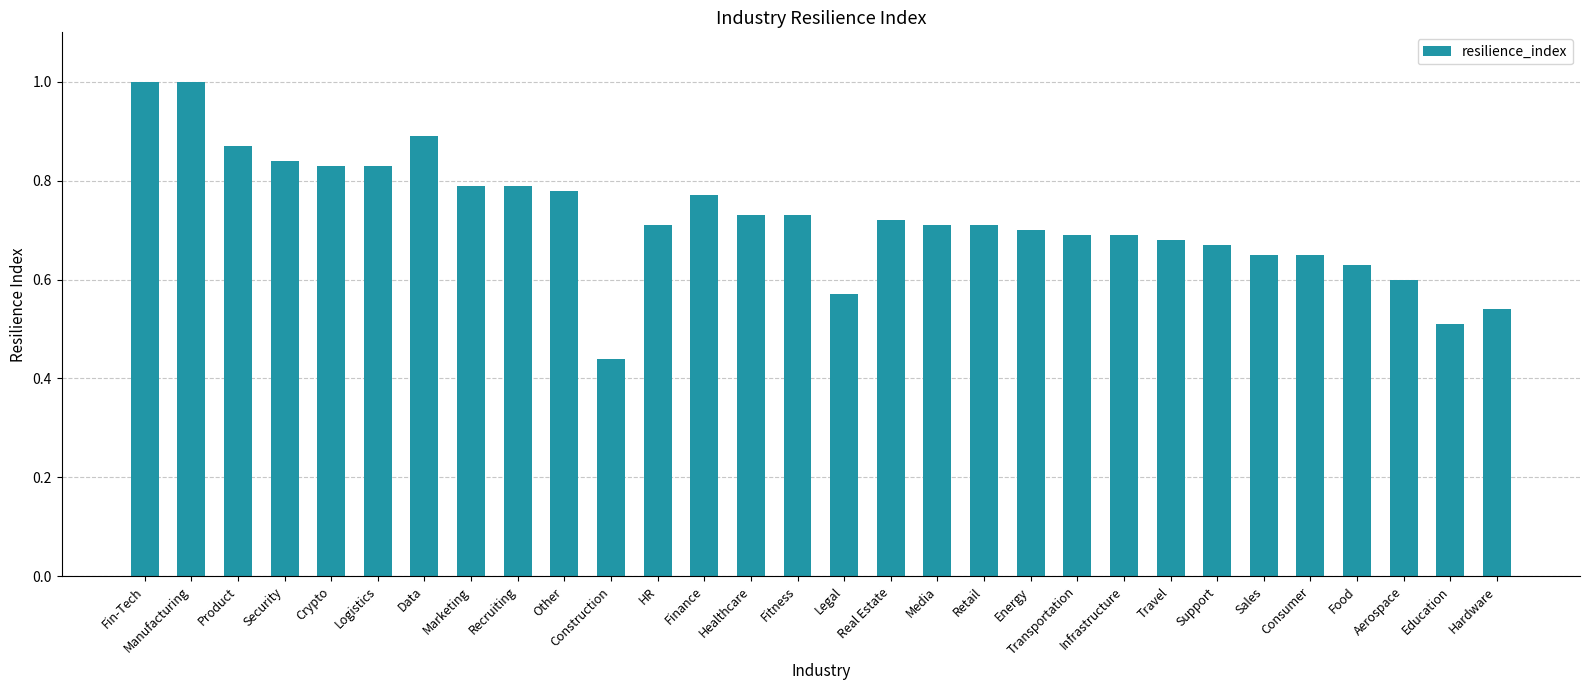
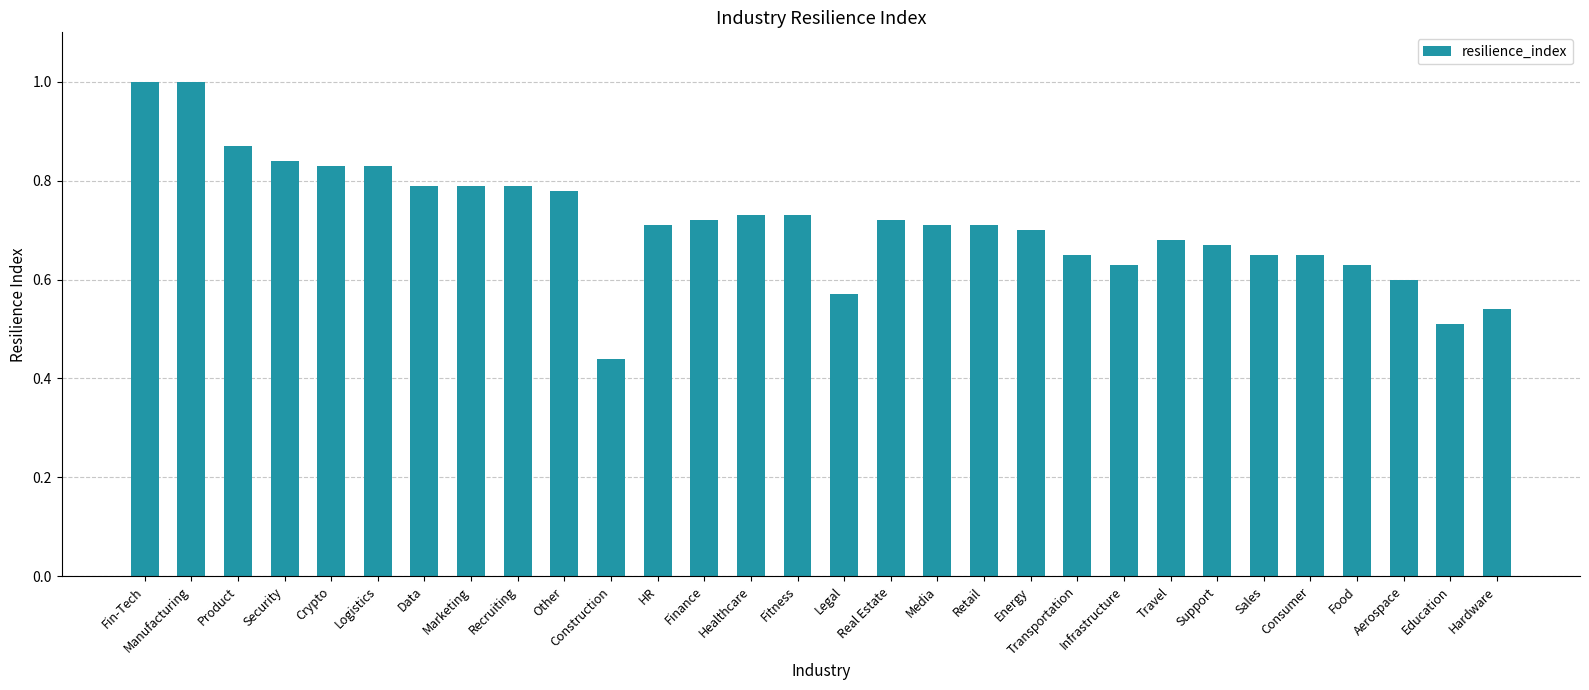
  {
    "Fin-Tech": 1.00,
    "Manufacturing": 1.00,
    "Product": 0.87,
    "Security": 0.84,
    "Crypto": 0.83,
    "Logistics": 0.83,
-   "Data": 0.89,
+   "Data": 0.79,
    "Marketing": 0.79,
    "Recruiting": 0.79,
    "Other": 0.78,
    "Construction": 0.44,
    "HR": 0.71,
-   "Finance": 0.77,
+   "Finance": 0.72,
    "Healthcare": 0.73,
    "Fitness": 0.73,
    "Legal": 0.57,
    "Real Estate": 0.72,
    "Media": 0.71,
    "Retail": 0.71,
    "Energy": 0.70,
-   "Transportation": 0.69,
-   "Infrastructure": 0.69,
+   "Transportation": 0.65,
+   "Infrastructure": 0.63,
    "Travel": 0.68,
    "Support": 0.67,
    "Sales": 0.65,
    "Consumer": 0.65,
    "Food": 0.63,
    "Aerospace": 0.60,
    "Education": 0.51,
    "Hardware": 0.54
  }
